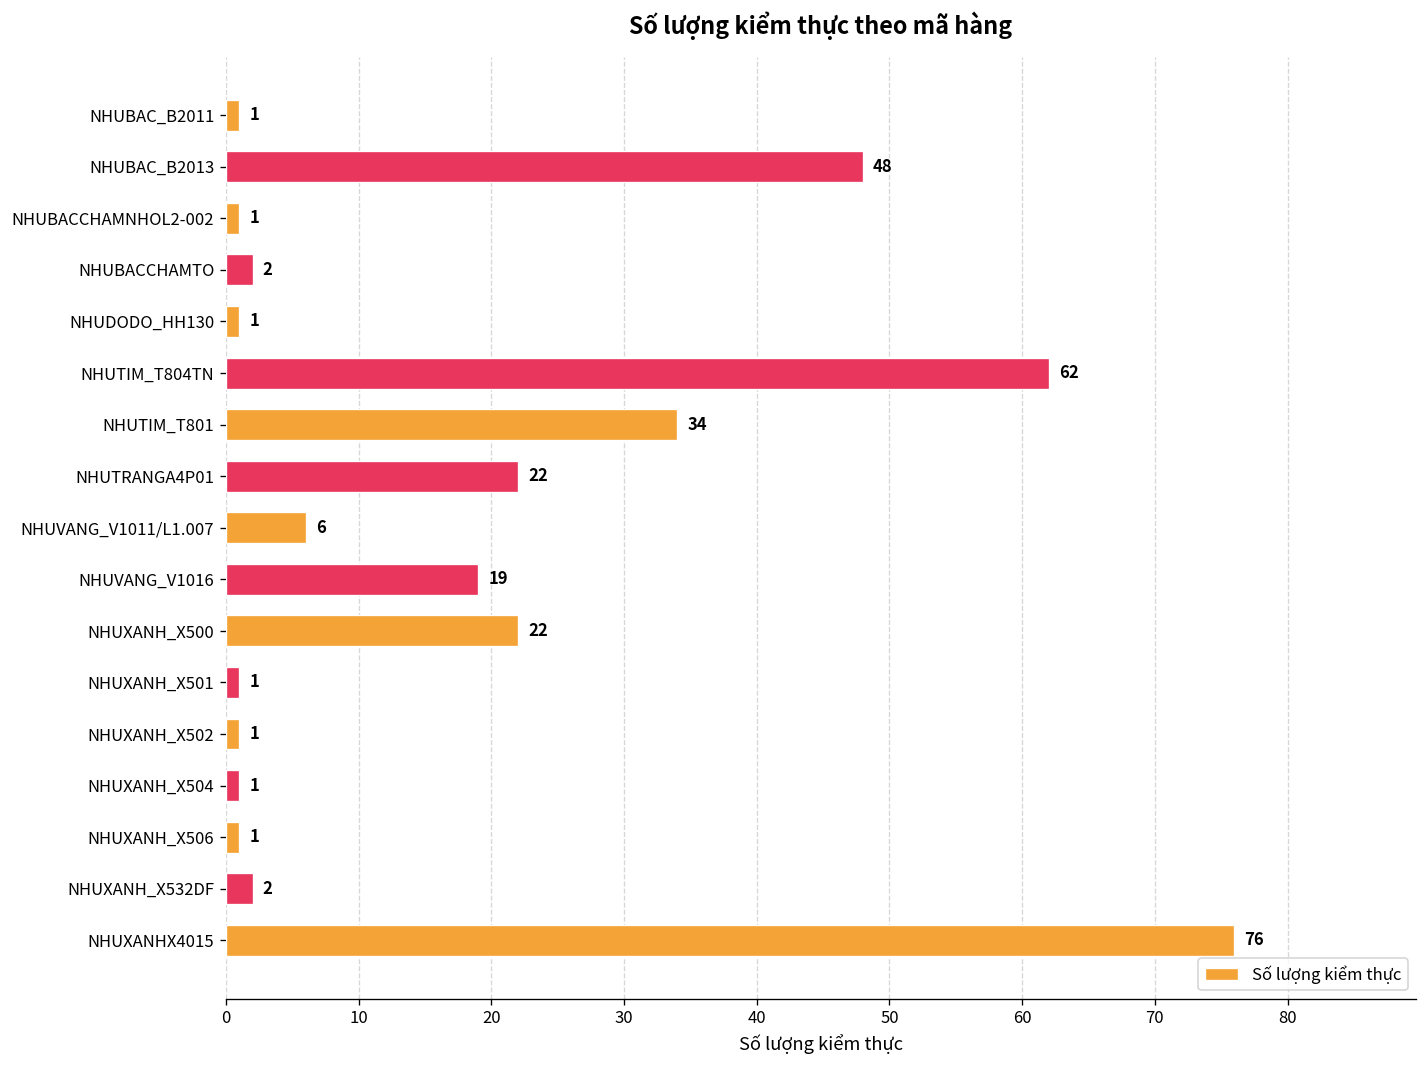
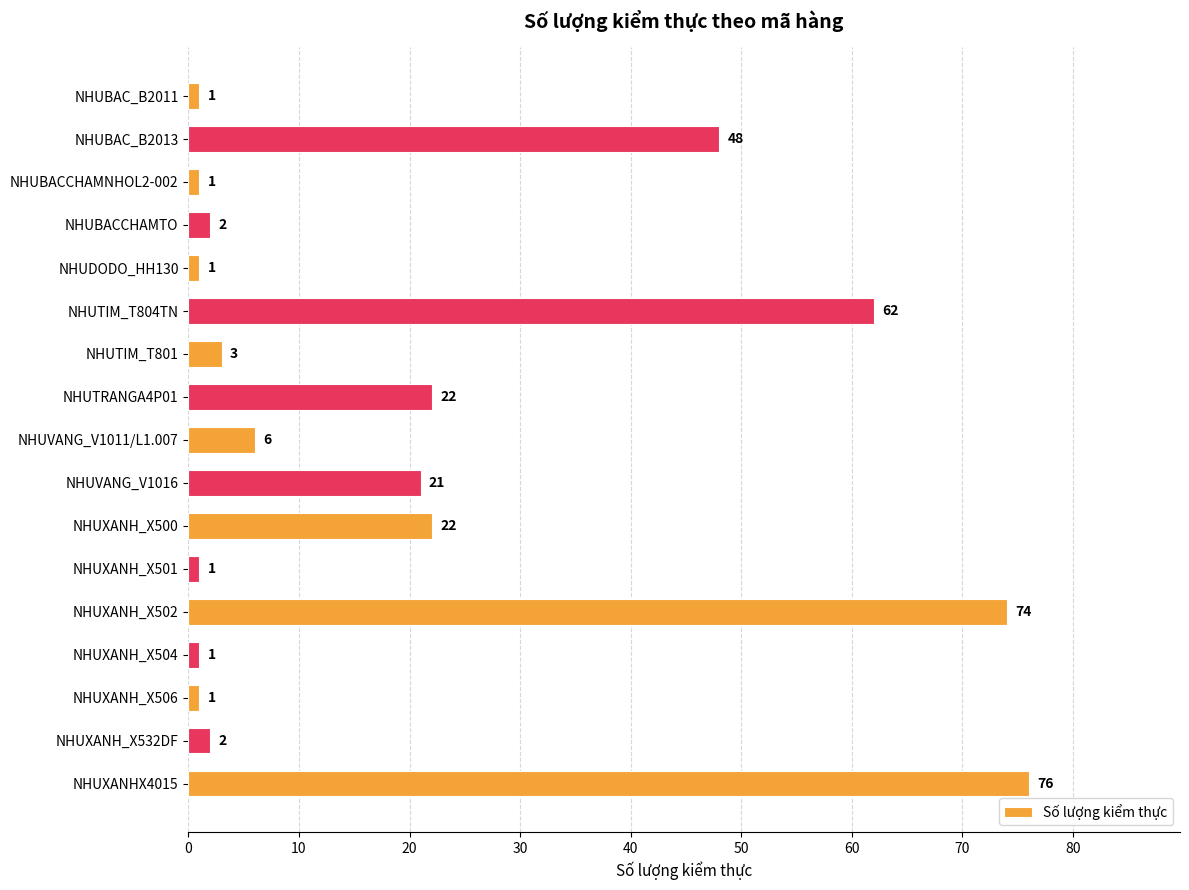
  {
    "NHUBAC_B2011": 1,
    "NHUBAC_B2013": 48,
    "NHUBACCHAMNHOL2-002": 1,
    "NHUBACCHAMTO": 2,
    "NHUDODO_HH130": 1,
    "NHUTIM_T804TN": 62,
-   "NHUTIM_T801": 34,
+   "NHUTIM_T801": 3,
    "NHUTRANGA4P01": 22,
    "NHUVANG_V1011/L1.007": 6,
-   "NHUVANG_V1016": 19,
+   "NHUVANG_V1016": 21,
    "NHUXANH_X500": 22,
    "NHUXANH_X501": 1,
-   "NHUXANH_X502": 1,
+   "NHUXANH_X502": 74,
    "NHUXANH_X504": 1,
    "NHUXANH_X506": 1,
    "NHUXANH_X532DF": 2,
    "NHUXANHX4015": 76
  }
